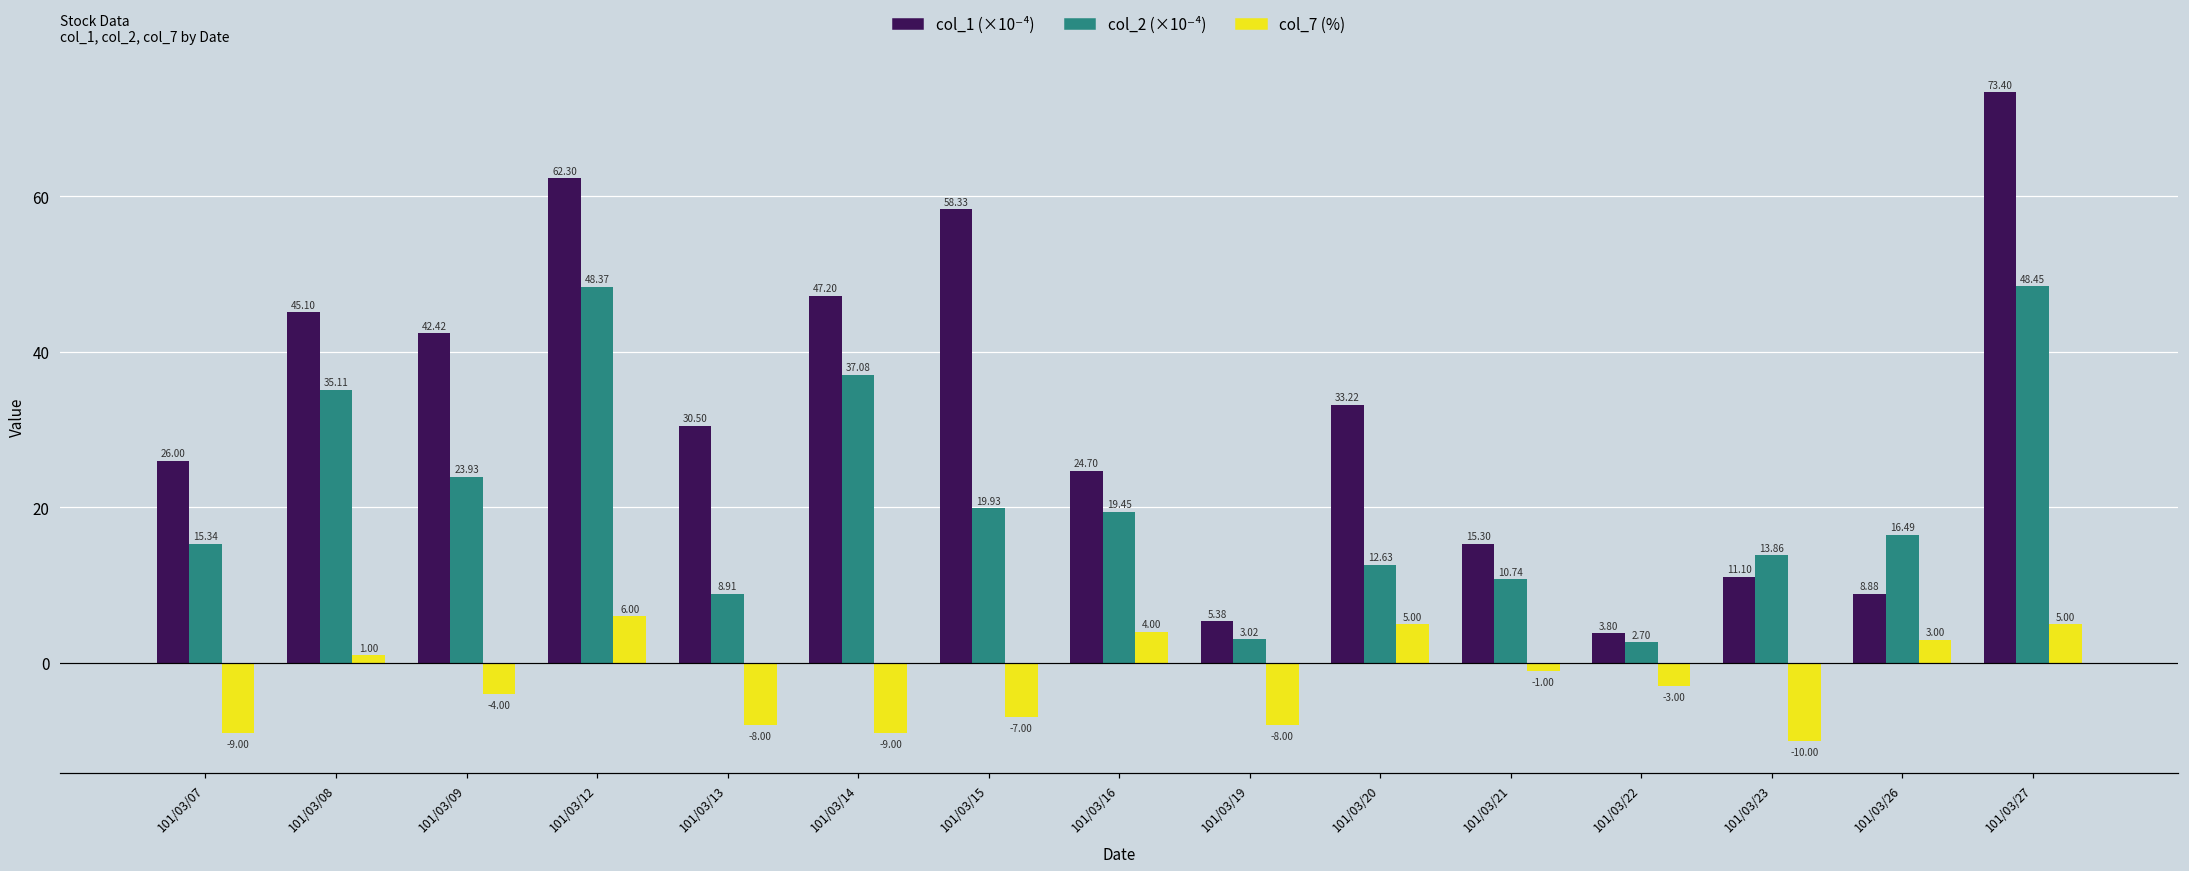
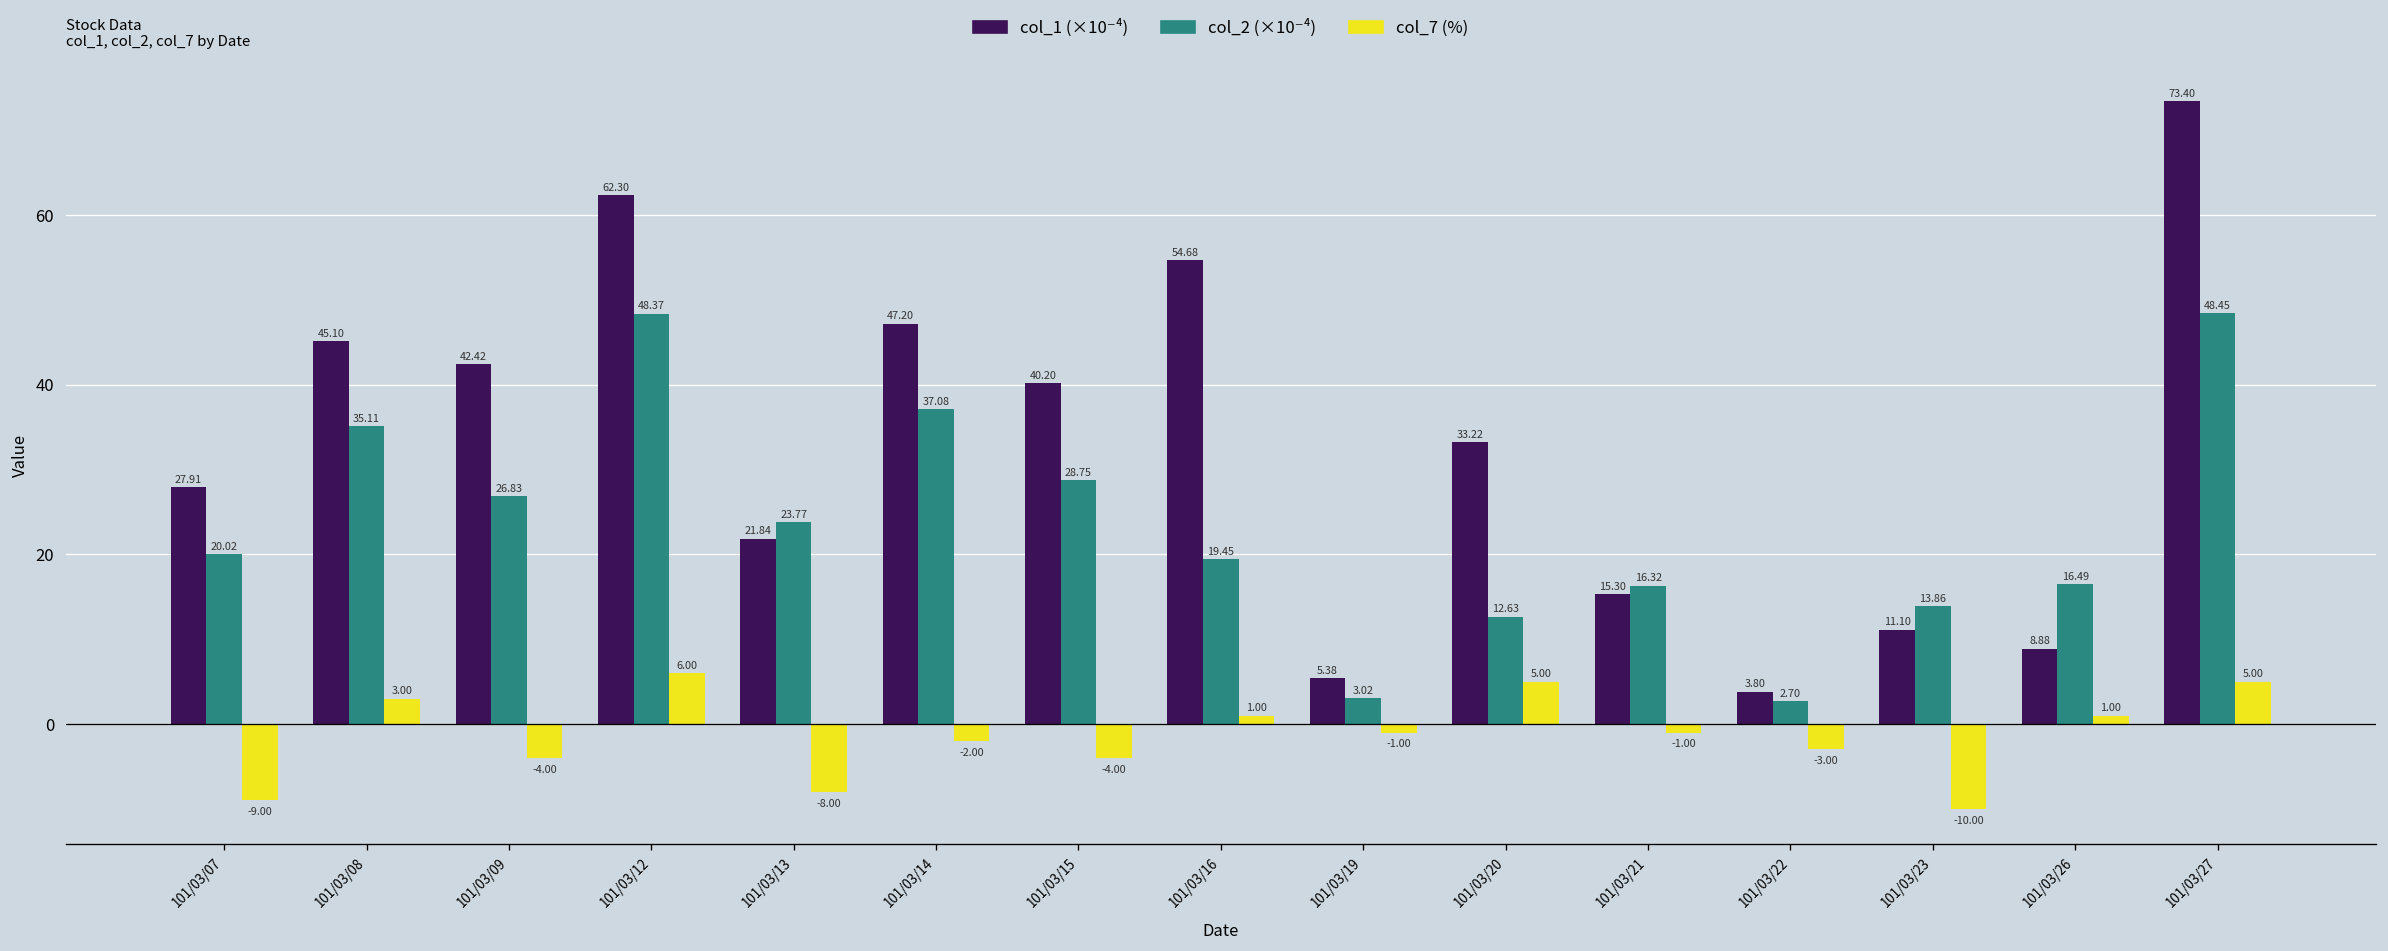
  {
    "col_1 (×10⁻⁴)": {
-     "101/03/07": 26.00,
+     "101/03/07": 27.91,
      "101/03/08": 45.10,
      "101/03/09": 42.42,
      "101/03/12": 62.30,
-     "101/03/13": 30.50,
+     "101/03/13": 21.84,
      "101/03/14": 47.20,
-     "101/03/15": 58.33,
-     "101/03/16": 24.70,
+     "101/03/15": 40.20,
+     "101/03/16": 54.68,
      "101/03/19": 5.38,
      "101/03/20": 33.22,
      "101/03/21": 15.30,
      "101/03/22": 3.80,
      "101/03/23": 11.10,
      "101/03/26": 8.88,
      "101/03/27": 73.40
    },
    "col_2 (×10⁻⁴)": {
-     "101/03/07": 15.34,
+     "101/03/07": 20.02,
      "101/03/08": 35.11,
-     "101/03/09": 23.93,
+     "101/03/09": 26.83,
      "101/03/12": 48.37,
-     "101/03/13": 8.91,
+     "101/03/13": 23.77,
      "101/03/14": 37.08,
-     "101/03/15": 19.93,
+     "101/03/15": 28.75,
      "101/03/16": 19.45,
      "101/03/19": 3.02,
      "101/03/20": 12.63,
-     "101/03/21": 10.74,
+     "101/03/21": 16.32,
      "101/03/22": 2.70,
      "101/03/23": 13.86,
      "101/03/26": 16.49,
      "101/03/27": 48.45
    },
    "col_7 (%)": {
      "101/03/07": -9.00,
-     "101/03/08": 1.00,
+     "101/03/08": 3.00,
      "101/03/09": -4.00,
      "101/03/12": 6.00,
      "101/03/13": -8.00,
-     "101/03/14": -9.00,
-     "101/03/15": -7.00,
-     "101/03/16": 4.00,
-     "101/03/19": -8.00,
+     "101/03/14": -2.00,
+     "101/03/15": -4.00,
+     "101/03/16": 1.00,
+     "101/03/19": -1.00,
      "101/03/20": 5.00,
      "101/03/21": -1.00,
      "101/03/22": -3.00,
      "101/03/23": -10.00,
-     "101/03/26": 3.00,
+     "101/03/26": 1.00,
      "101/03/27": 5.00
    }
  }
